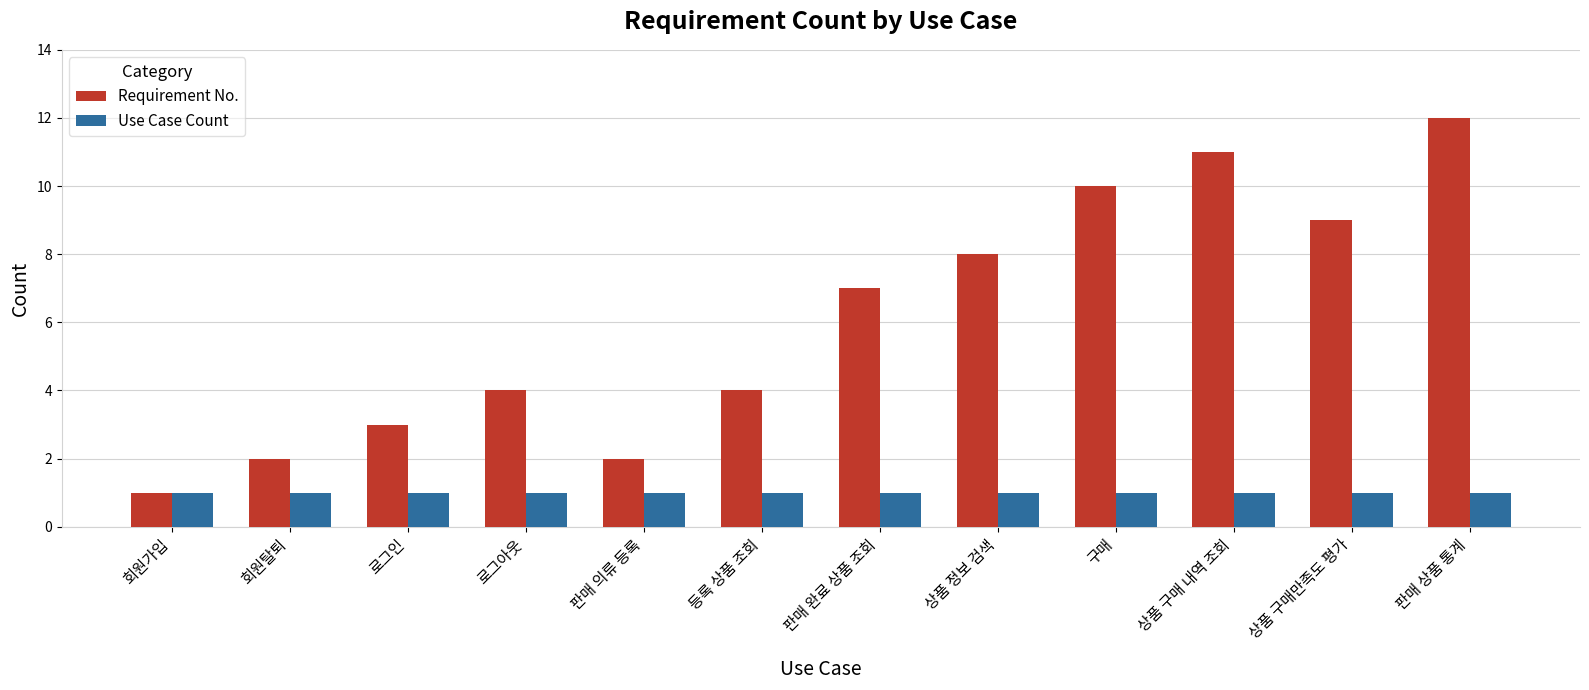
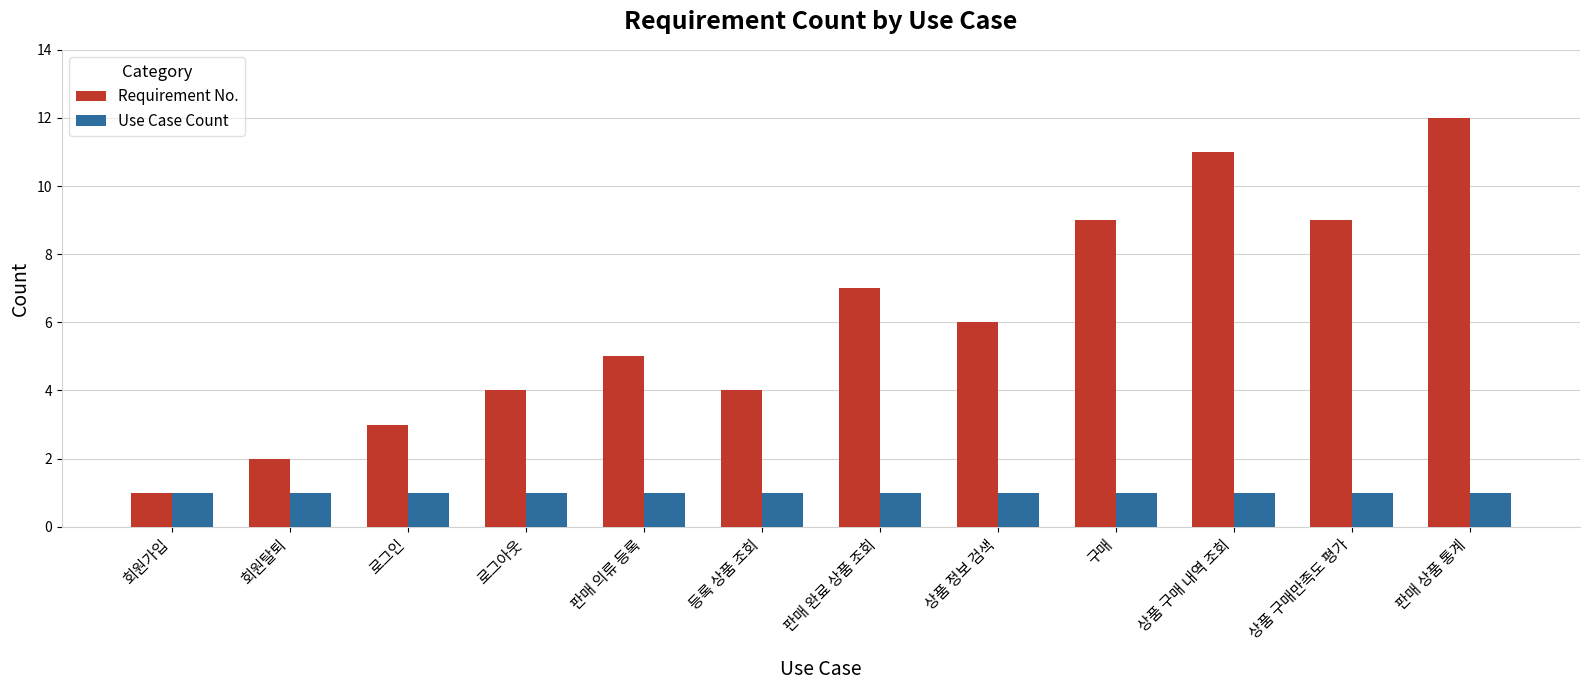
  {
    "Requirement No.": {
      "회원가입": 1,
      "회원탈퇴": 2,
      "로그인": 3,
      "로그아웃": 4,
-     "판매 의류 등록": 2,
+     "판매 의류 등록": 5,
      "등록 상품 조회": 4,
      "판매 완료 상품 조회": 7,
-     "상품 정보 검색": 8,
-     "구매": 10,
+     "상품 정보 검색": 6,
+     "구매": 9,
      "상품 구매 내역 조회": 11,
      "상품 구매만족도 평가": 9,
      "판매 상품 통계": 12
    },
    "Use Case Count": {
      "회원가입": 1,
      "회원탈퇴": 1,
      "로그인": 1,
      "로그아웃": 1,
      "판매 의류 등록": 1,
      "등록 상품 조회": 1,
      "판매 완료 상품 조회": 1,
      "상품 정보 검색": 1,
      "구매": 1,
      "상품 구매 내역 조회": 1,
      "상품 구매만족도 평가": 1,
      "판매 상품 통계": 1
    }
  }
